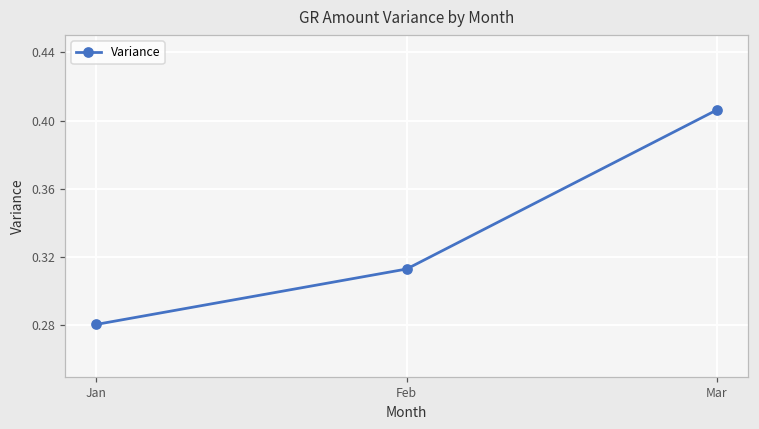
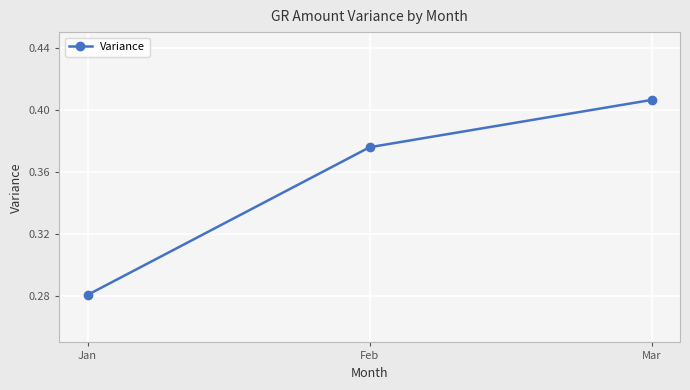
  {
    "Jan": 0.281,
-   "Feb": 0.313,
+   "Feb": 0.376,
    "Mar": 0.406
  }
